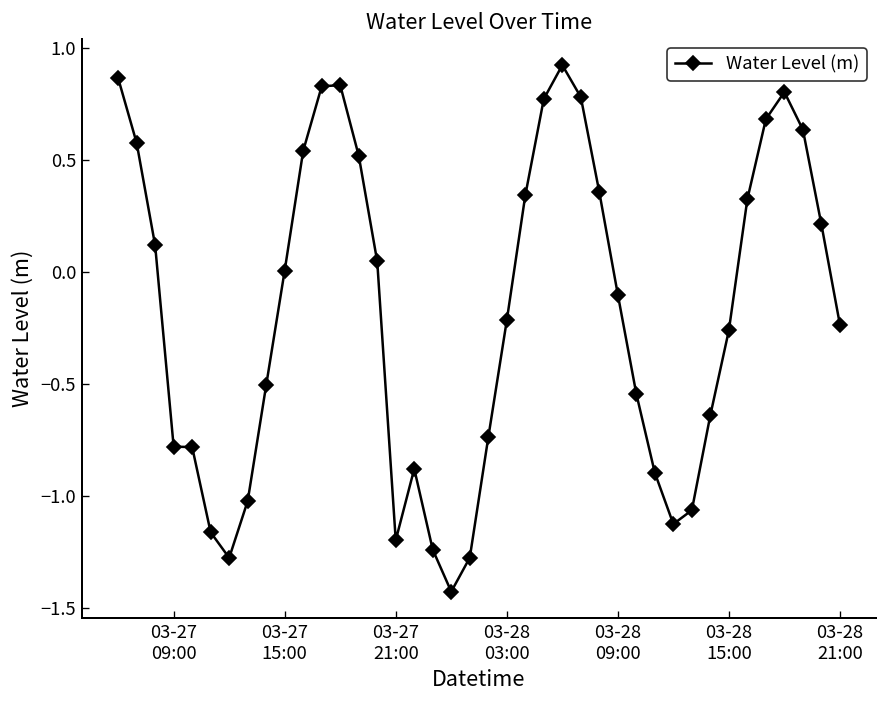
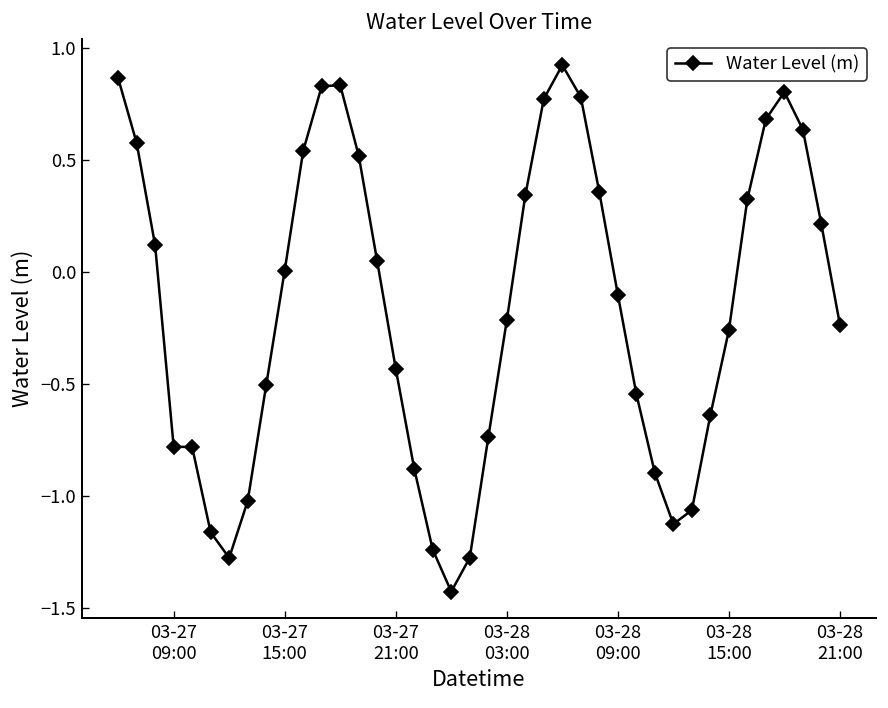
  {
    "03-27 09:00": -0.78,
    "03-27 15:00": 0.01,
-   "03-27 21:00": -1.20,
+   "03-27 21:00": -0.43,
    "03-28 03:00": -0.22,
    "03-28 09:00": -0.10,
    "03-28 15:00": -0.26,
    "03-28 21:00": -0.24
  }
